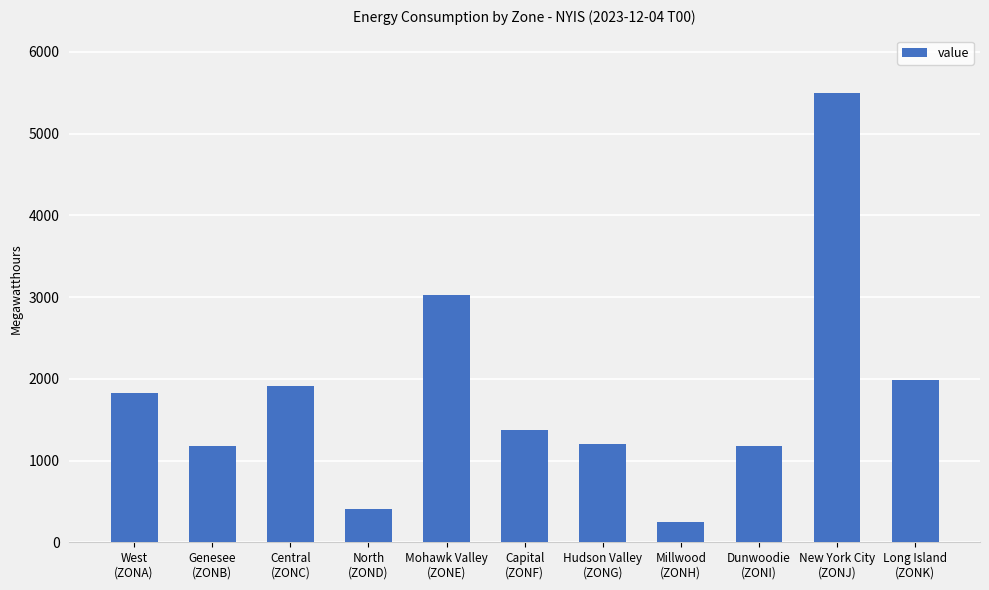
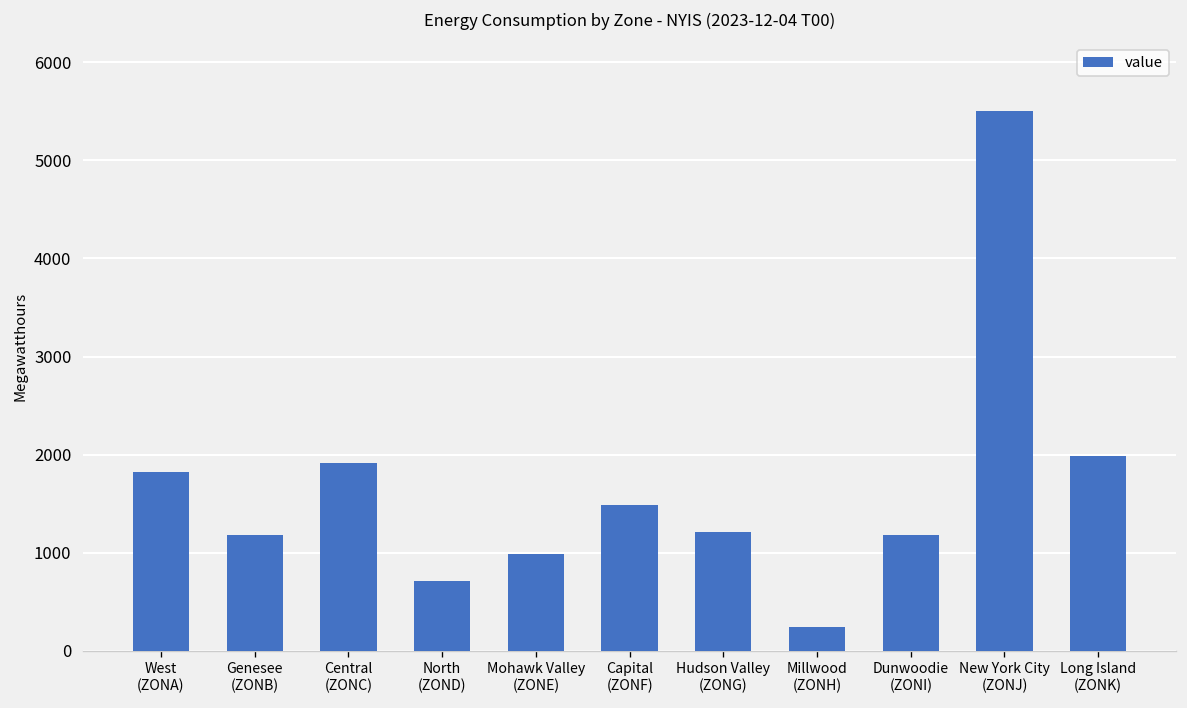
  {
    "West (ZONA)": 1800,
    "Genesee (ZONB)": 1200,
    "Central (ZONC)": 1900,
-   "North (ZOND)": 400,
-   "Mohawk Valley (ZONE)": 3000,
-   "Capital (ZONF)": 1400,
+   "North (ZOND)": 700,
+   "Mohawk Valley (ZONE)": 1000,
+   "Capital (ZONF)": 1500,
    "Hudson Valley (ZONG)": 1200,
    "Millwood (ZONH)": 200,
    "Dunwoodie (ZONI)": 1200,
    "New York City (ZONJ)": 5500,
    "Long Island (ZONK)": 2000
  }
